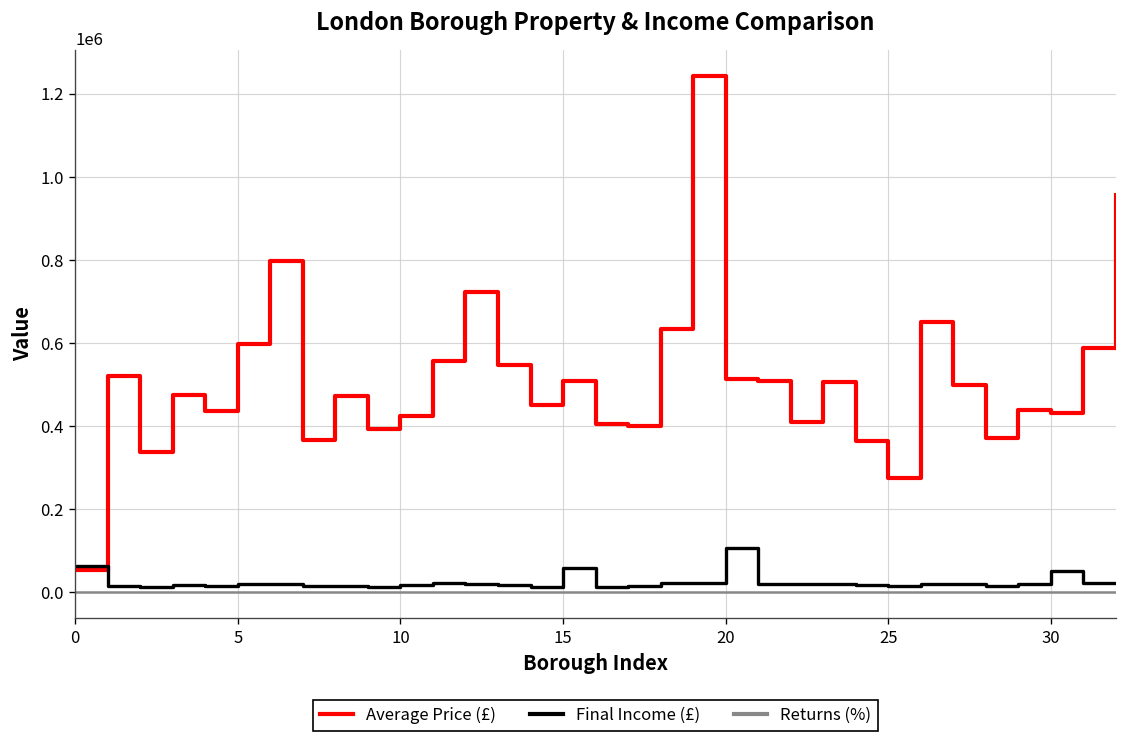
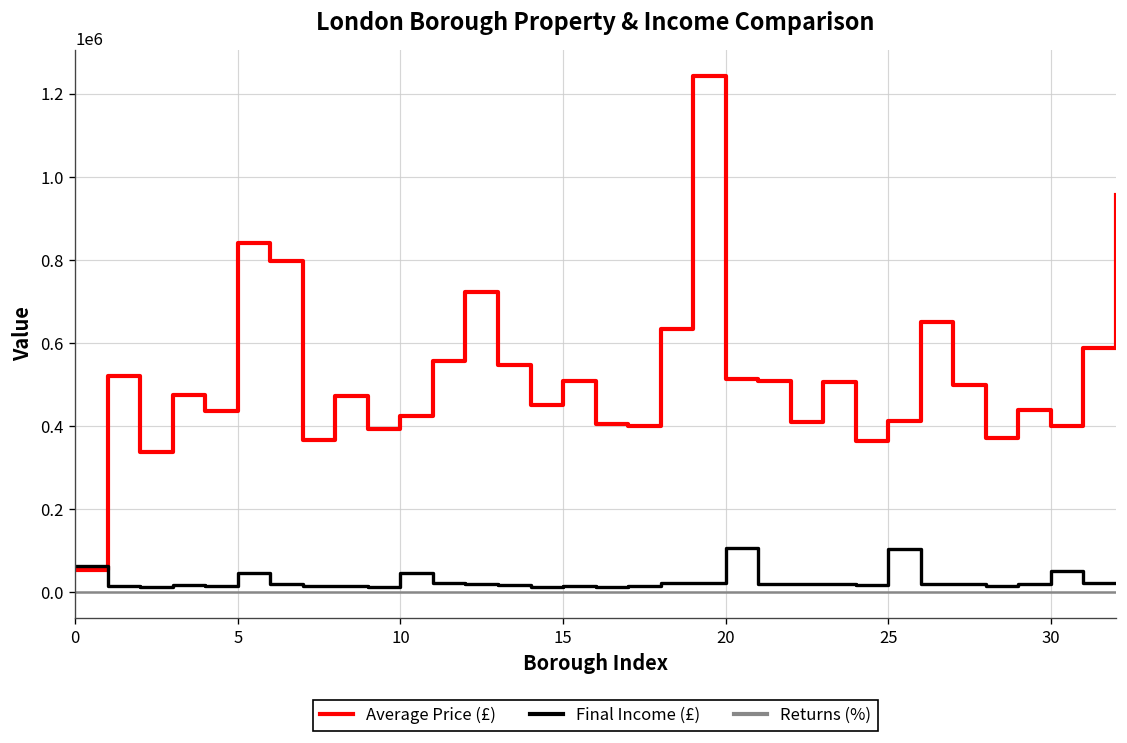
  {
    "Average Price (£)": {
      "0": 50000,
-     "5": 600000,
+     "5": 840000,
      "10": 420000,
      "15": 510000,
      "20": 510000,
-     "25": 280000,
-     "30": 430000
+     "25": 410000,
+     "30": 400000
    },
    "Final Income (£)": {
      "0": 60000,
-     "5": 20000,
-     "10": 20000,
-     "15": 60000,
+     "5": 50000,
+     "10": 50000,
+     "15": 10000,
      "20": 100000,
-     "25": 10000,
+     "25": 100000,
      "30": 50000
    },
    "Returns (%)": {
      "0": 0,
      "5": 0,
      "10": 0,
      "15": 0,
      "20": 0,
      "25": 0,
      "30": 0
    }
  }
